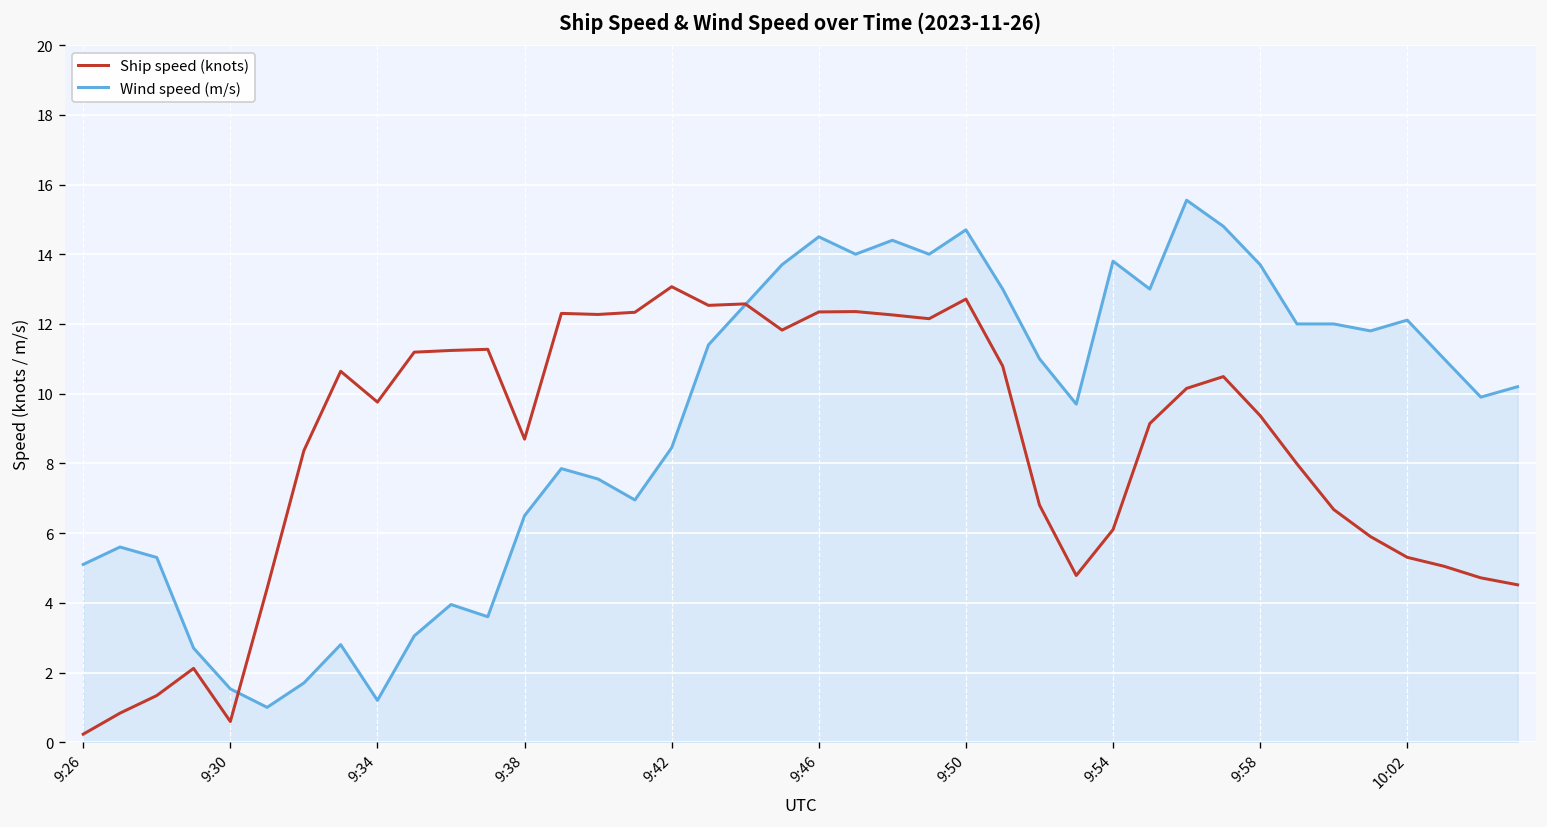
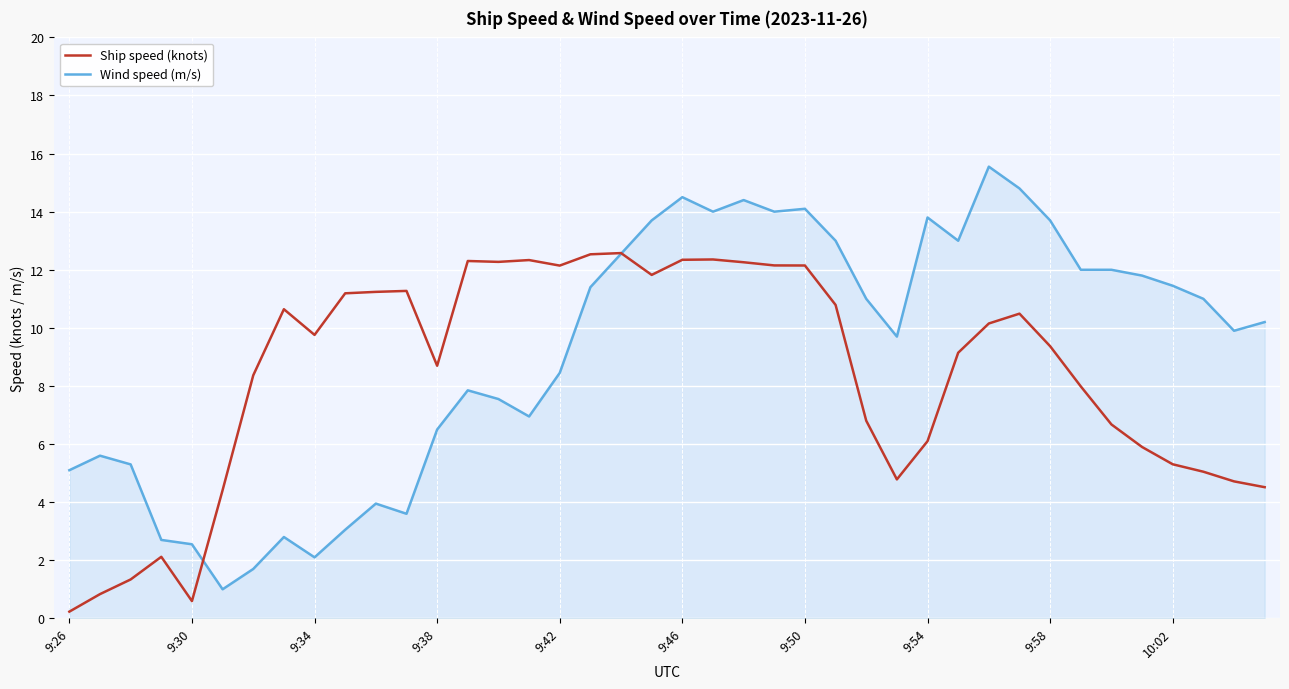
  {
    "Ship speed (knots)": {
      "9:26": 0.2,
      "9:30": 0.6,
      "9:34": 9.8,
      "9:38": 8.7,
-     "9:42": 13.1,
+     "9:42": 12.1,
      "9:46": 12.3,
-     "9:50": 12.7,
+     "9:50": 12.1,
      "9:54": 6.1,
      "9:58": 9.4,
      "10:02": 5.3
    },
    "Wind speed (m/s)": {
      "9:26": 5.1,
-     "9:30": 1.5,
-     "9:34": 1.2,
+     "9:30": 2.6,
+     "9:34": 2.1,
      "9:38": 6.5,
      "9:42": 8.5,
      "9:46": 14.5,
-     "9:50": 14.7,
+     "9:50": 14.1,
      "9:54": 13.8,
      "9:58": 13.7,
-     "10:02": 12.1
+     "10:02": 11.5
    }
  }
